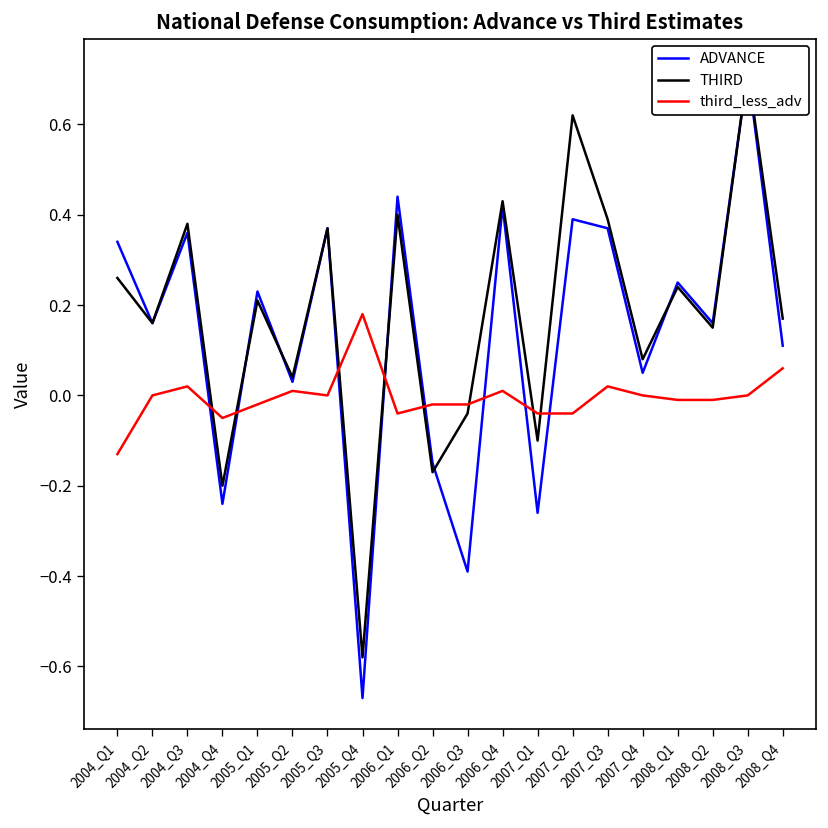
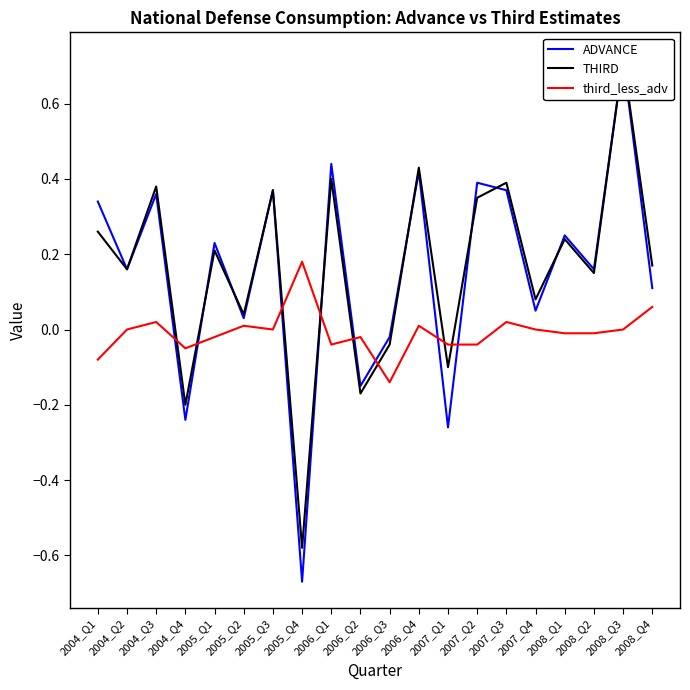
  {
    "ADVANCE": {
      "2004_Q1": 0.34,
      "2004_Q3": 0.36,
      "2004_Q4": -0.24,
      "2005_Q1": 0.23,
      "2005_Q2": 0.03,
      "2005_Q4": -0.67,
      "2006_Q1": 0.44,
      "2006_Q2": -0.15,
-     "2006_Q3": -0.39,
+     "2006_Q3": -0.02,
      "2006_Q4": 0.42,
      "2007_Q1": -0.26,
      "2007_Q2": 0.39,
      "2007_Q3": 0.37,
      "2007_Q4": 0.05,
      "2008_Q1": 0.25,
      "2008_Q2": 0.16,
      "2008_Q4": 0.11
    },
    "THIRD": {
      "2004_Q1": 0.26,
      "2004_Q3": 0.38,
      "2004_Q4": -0.20,
      "2005_Q1": 0.21,
      "2005_Q2": 0.04,
      "2005_Q4": -0.58,
      "2006_Q1": 0.40,
      "2006_Q2": -0.17,
      "2006_Q3": -0.04,
      "2006_Q4": 0.43,
      "2007_Q1": -0.10,
-     "2007_Q2": 0.62,
+     "2007_Q2": 0.35,
      "2007_Q3": 0.39,
      "2007_Q4": 0.08,
      "2008_Q1": 0.24,
      "2008_Q2": 0.15,
      "2008_Q4": 0.17
    },
    "third_less_adv": {
-     "2004_Q1": -0.13,
+     "2004_Q1": -0.08,
      "2004_Q2": 0.00,
      "2004_Q3": 0.02,
      "2004_Q4": -0.05,
      "2005_Q1": -0.02,
      "2005_Q2": 0.01,
      "2005_Q3": 0.00,
      "2005_Q4": 0.18,
      "2006_Q1": -0.04,
      "2006_Q2": -0.02,
-     "2006_Q3": -0.02,
+     "2006_Q3": -0.14,
      "2006_Q4": 0.01,
      "2007_Q1": -0.04,
      "2007_Q2": -0.04,
      "2007_Q3": 0.02,
      "2007_Q4": 0.00,
      "2008_Q1": -0.01,
      "2008_Q2": -0.01,
      "2008_Q3": 0.00,
      "2008_Q4": 0.06
    }
  }
